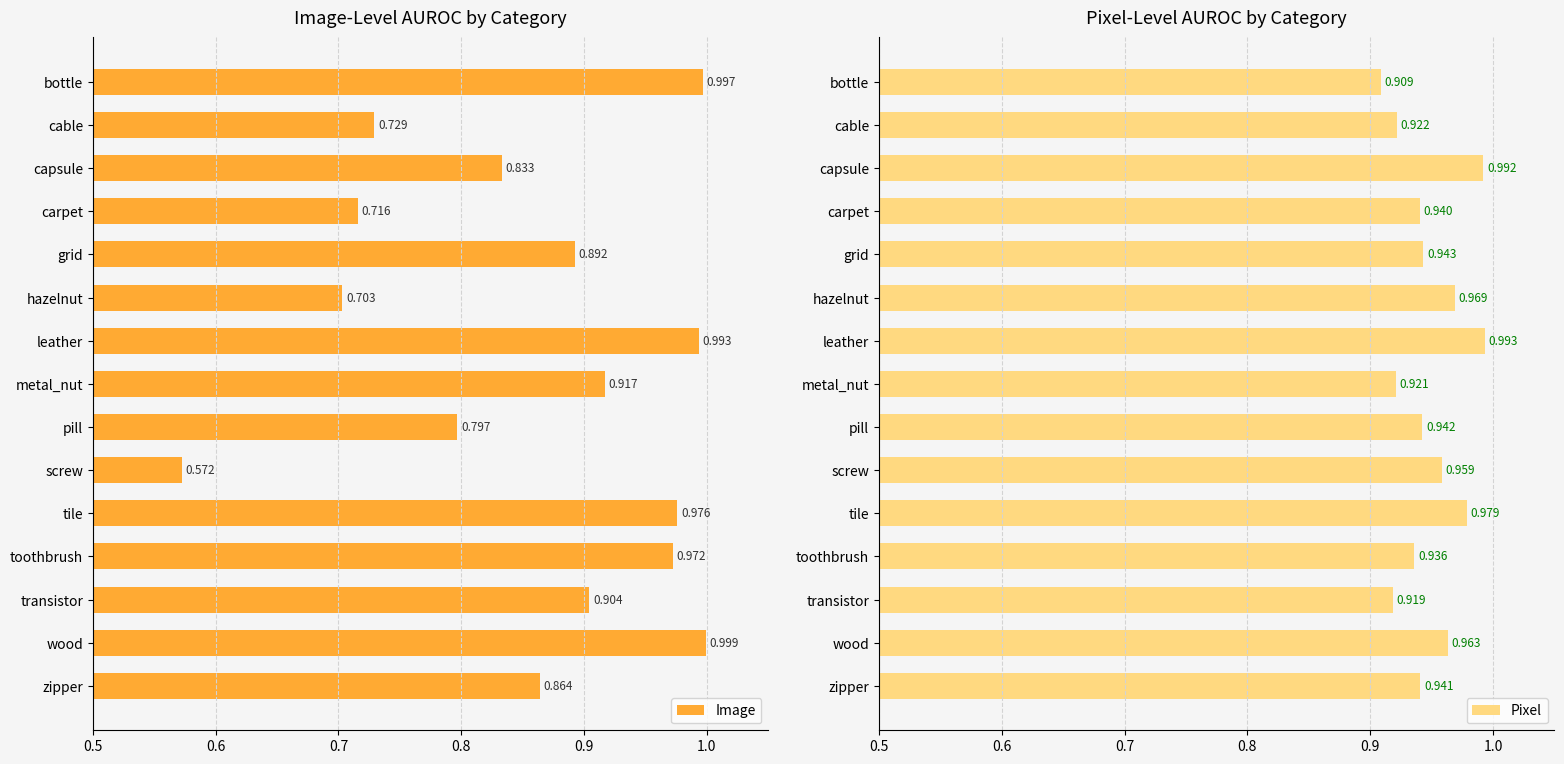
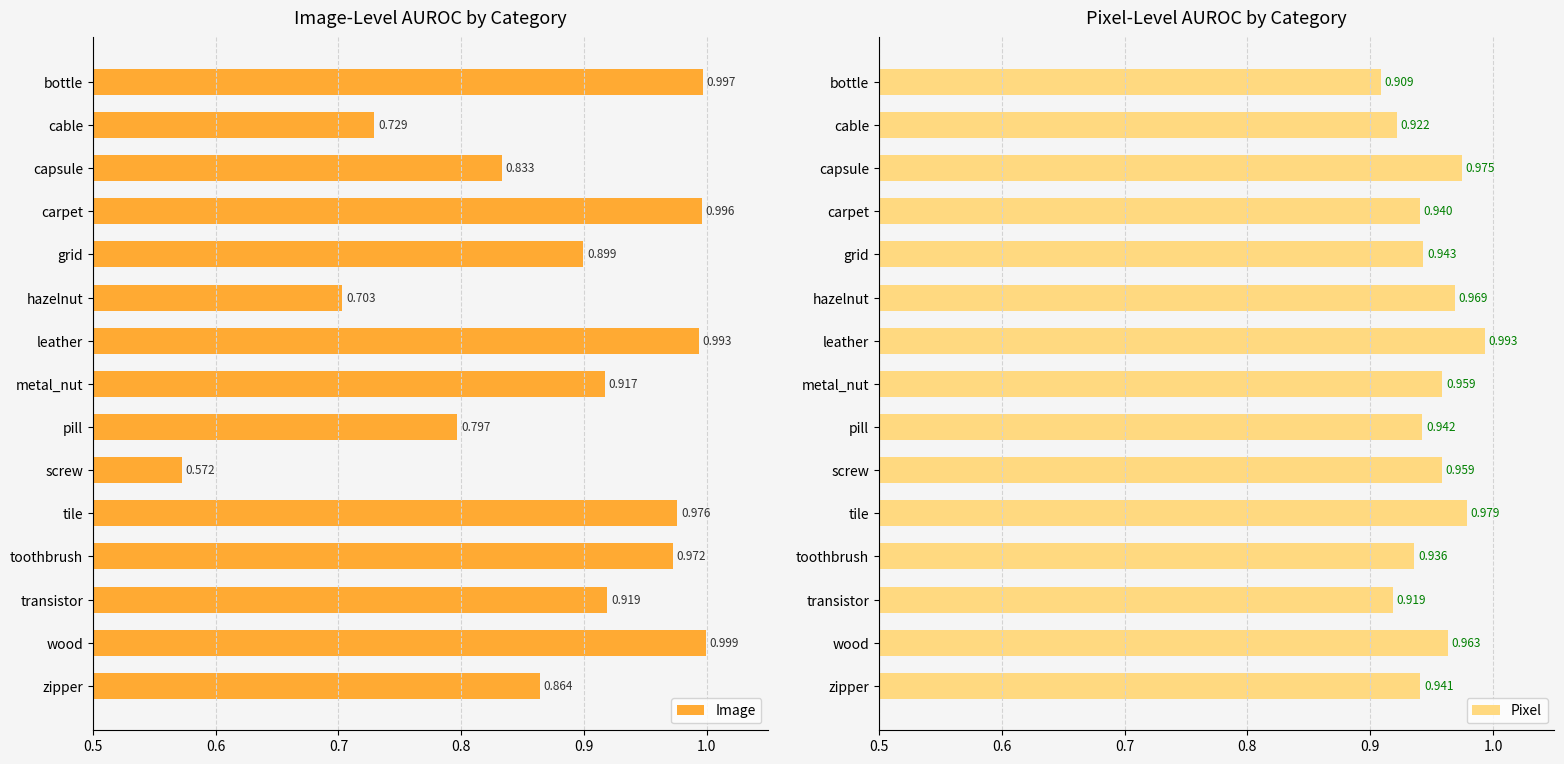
  {
    "Image-Level AUROC by Category": {
      "bottle": 0.997,
      "cable": 0.729,
      "capsule": 0.833,
-     "carpet": 0.716,
-     "grid": 0.892,
+     "carpet": 0.996,
+     "grid": 0.899,
      "hazelnut": 0.703,
      "leather": 0.993,
      "metal_nut": 0.917,
      "pill": 0.797,
      "screw": 0.572,
      "tile": 0.976,
      "toothbrush": 0.972,
-     "transistor": 0.904,
+     "transistor": 0.919,
      "wood": 0.999,
      "zipper": 0.864
    },
    "Pixel-Level AUROC by Category": {
      "bottle": 0.909,
      "cable": 0.922,
-     "capsule": 0.992,
+     "capsule": 0.975,
      "carpet": 0.940,
      "grid": 0.943,
      "hazelnut": 0.969,
      "leather": 0.993,
-     "metal_nut": 0.921,
+     "metal_nut": 0.959,
      "pill": 0.942,
      "screw": 0.959,
      "tile": 0.979,
      "toothbrush": 0.936,
      "transistor": 0.919,
      "wood": 0.963,
      "zipper": 0.941
    }
  }
